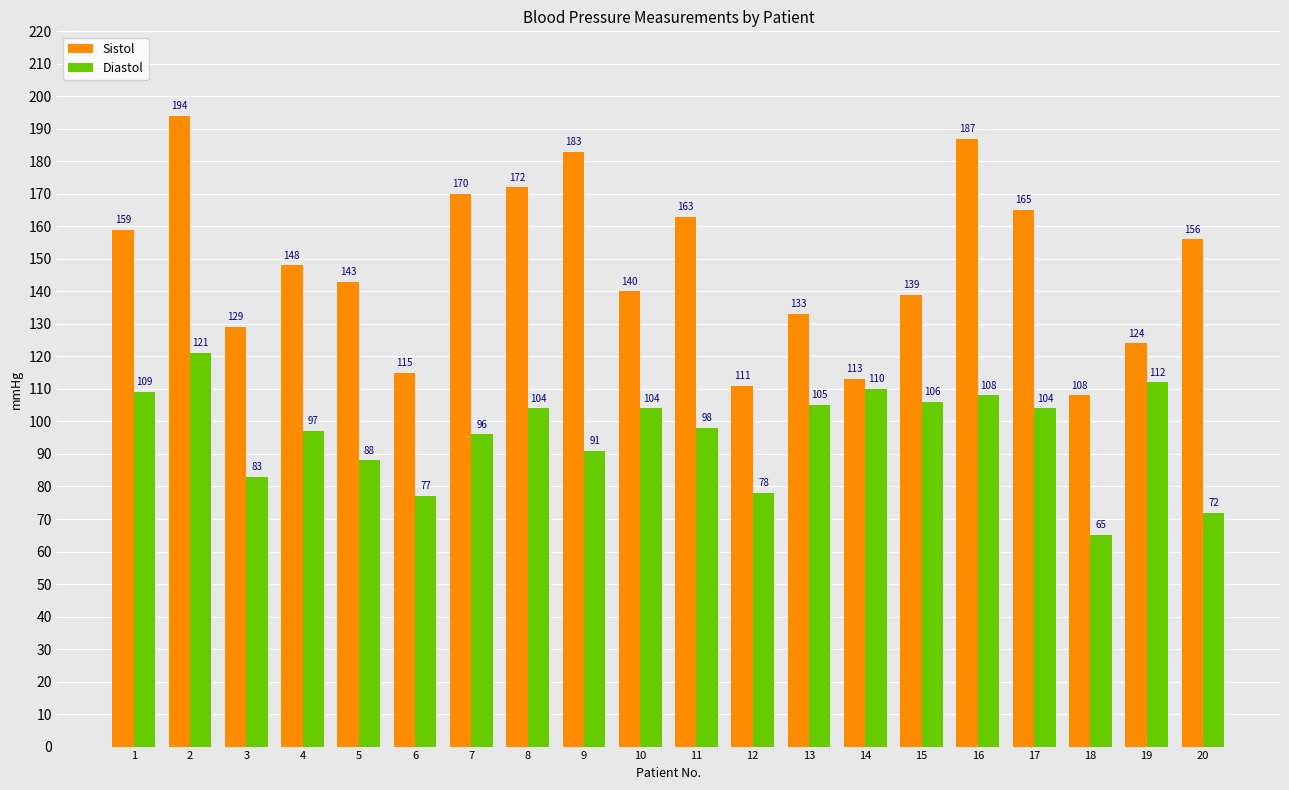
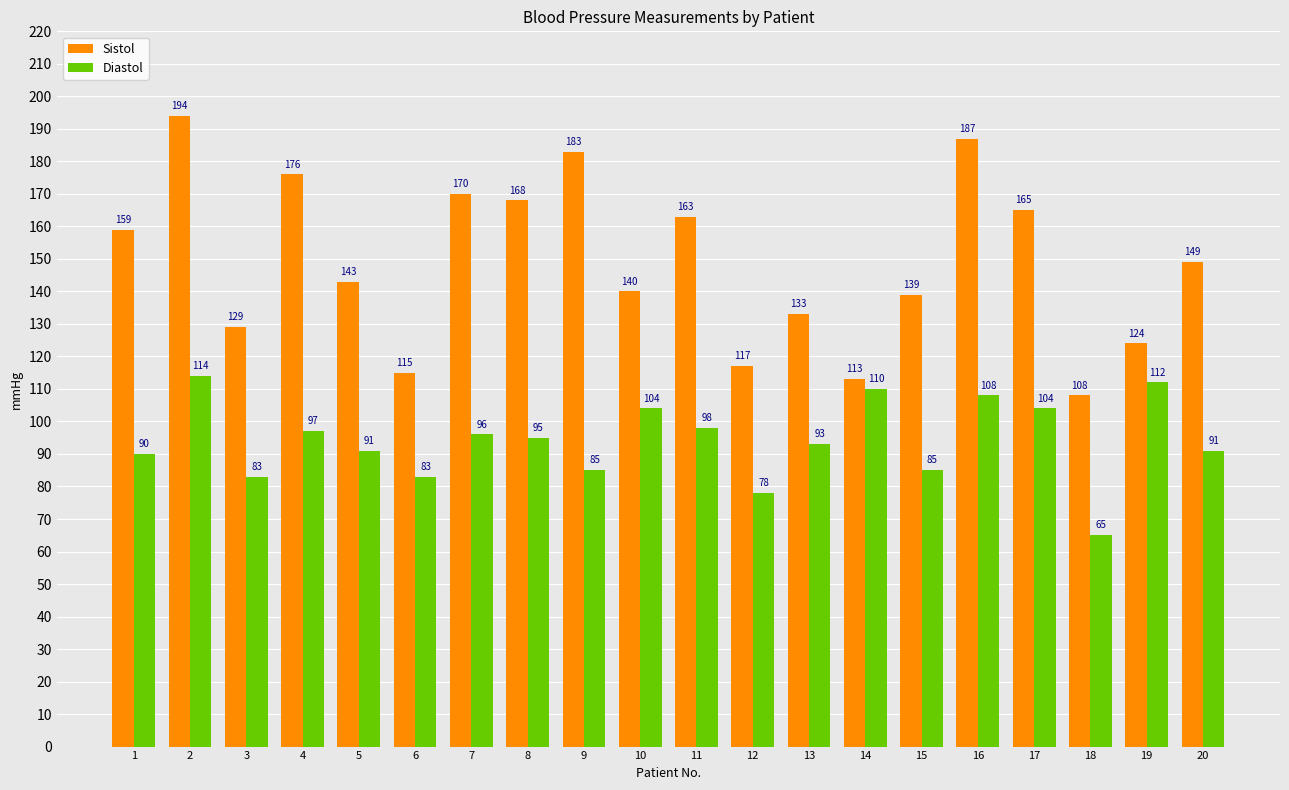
  {
    "Sistol": {
      "1": 159,
      "2": 194,
      "3": 129,
-     "4": 148,
+     "4": 176,
      "5": 143,
      "6": 115,
      "7": 170,
-     "8": 172,
+     "8": 168,
      "9": 183,
      "10": 140,
      "11": 163,
-     "12": 111,
+     "12": 117,
      "13": 133,
      "14": 113,
      "15": 139,
      "16": 187,
      "17": 165,
      "18": 108,
      "19": 124,
-     "20": 156
+     "20": 149
    },
    "Diastol": {
-     "1": 109,
-     "2": 121,
+     "1": 90,
+     "2": 114,
      "3": 83,
      "4": 97,
-     "5": 88,
-     "6": 77,
+     "5": 91,
+     "6": 83,
      "7": 96,
-     "8": 104,
-     "9": 91,
+     "8": 95,
+     "9": 85,
      "10": 104,
      "11": 98,
      "12": 78,
-     "13": 105,
+     "13": 93,
      "14": 110,
-     "15": 106,
+     "15": 85,
      "16": 108,
      "17": 104,
      "18": 65,
      "19": 112,
-     "20": 72
+     "20": 91
    }
  }
